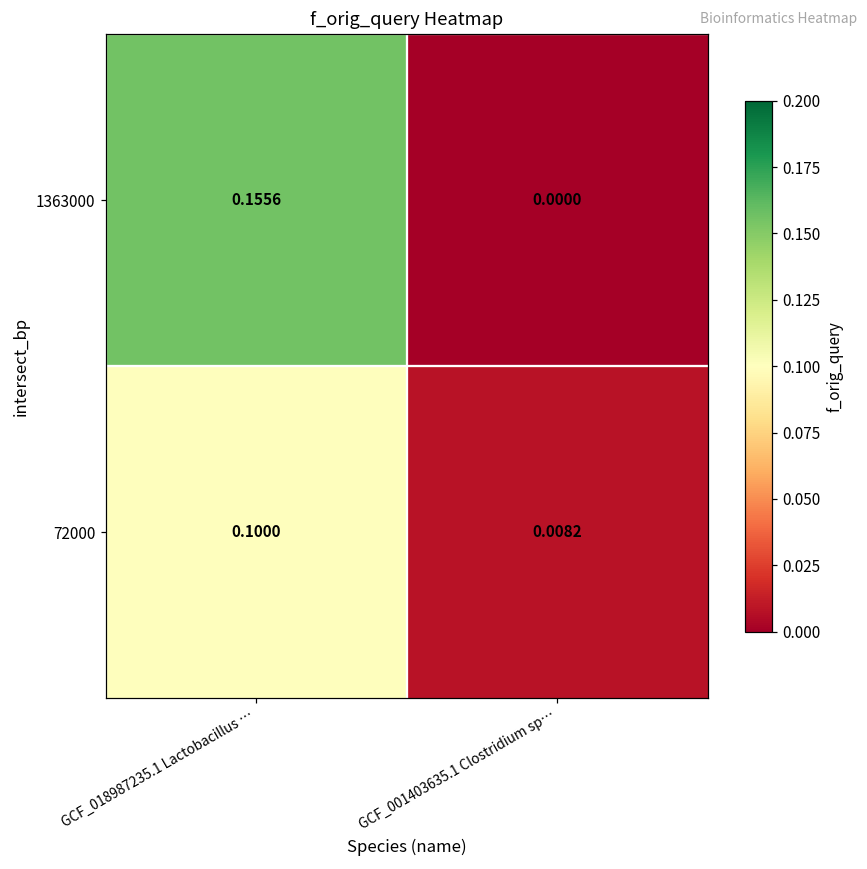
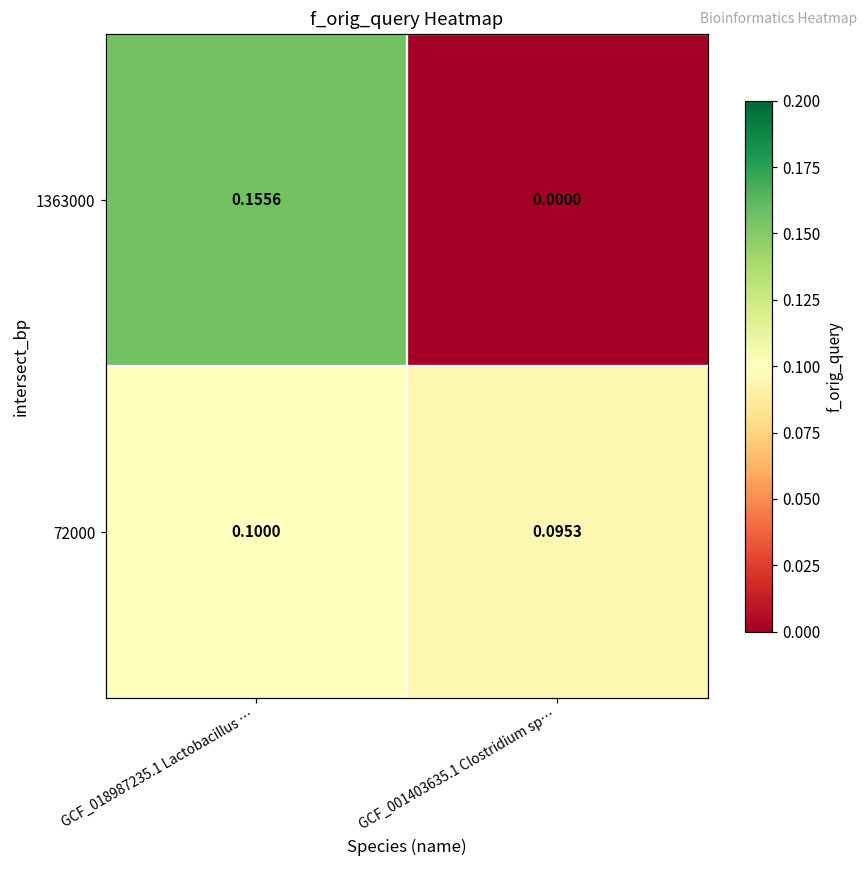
  {
    "1363000": {
      "GCF_018987235.1 Lactobacillus …": 0.1556,
      "GCF_001403635.1 Clostridium sp…": 0.0000
    },
    "72000": {
      "GCF_018987235.1 Lactobacillus …": 0.1000,
-     "GCF_001403635.1 Clostridium sp…": 0.0082
+     "GCF_001403635.1 Clostridium sp…": 0.0953
    }
  }
